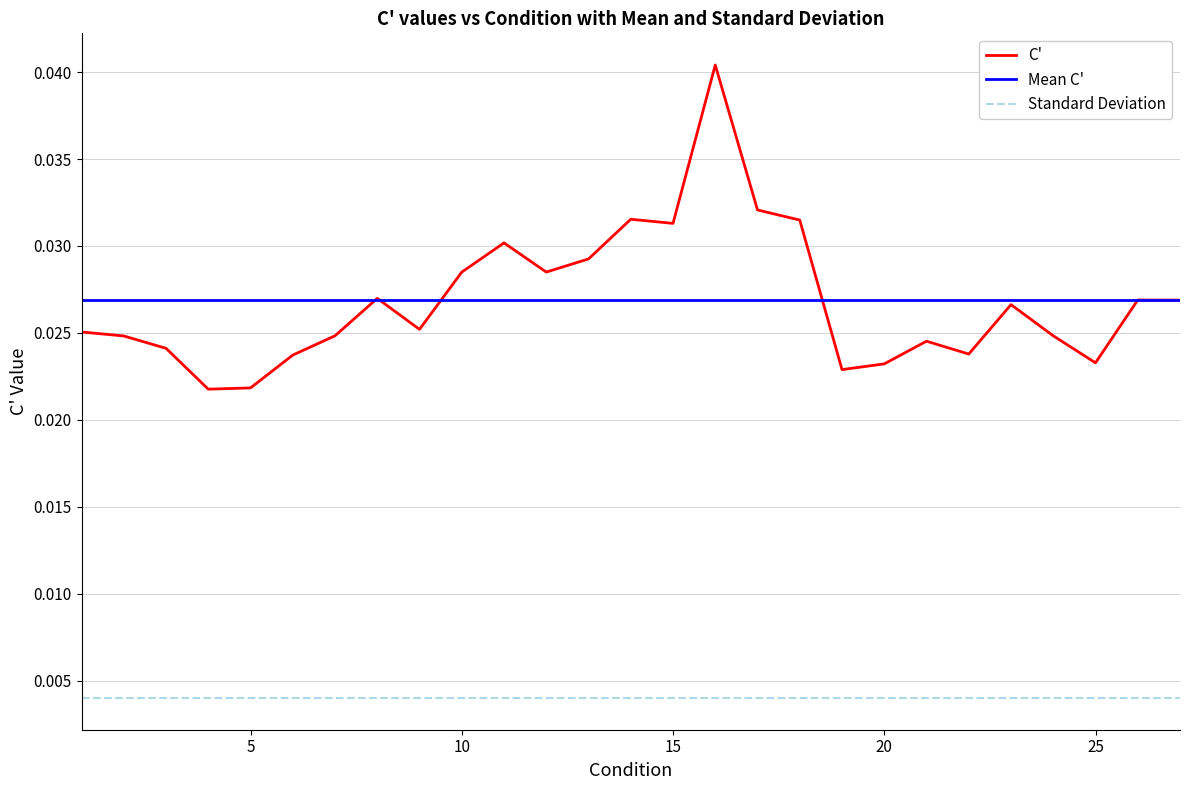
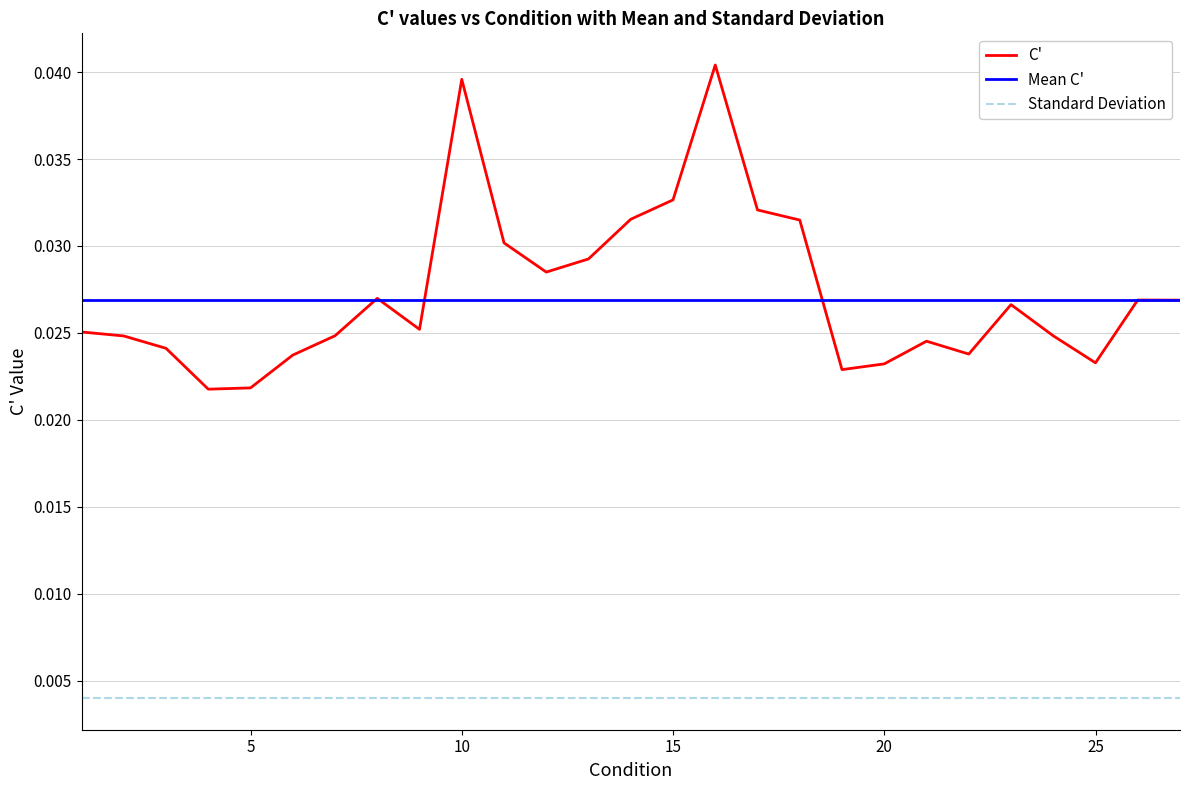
  {
    "C'": {
      "5": 0.0218,
-     "10": 0.0285,
-     "15": 0.0313,
+     "10": 0.0396,
+     "15": 0.0327,
      "20": 0.0232,
      "25": 0.0233
    },
    "Mean C'": {
      "5": 0.0269,
      "10": 0.0269,
      "15": 0.0269,
      "20": 0.0269,
      "25": 0.0269
    },
    "Standard Deviation": {
      "5": 0.0040,
      "10": 0.0040,
      "15": 0.0040,
      "20": 0.0040,
      "25": 0.0040
    }
  }
